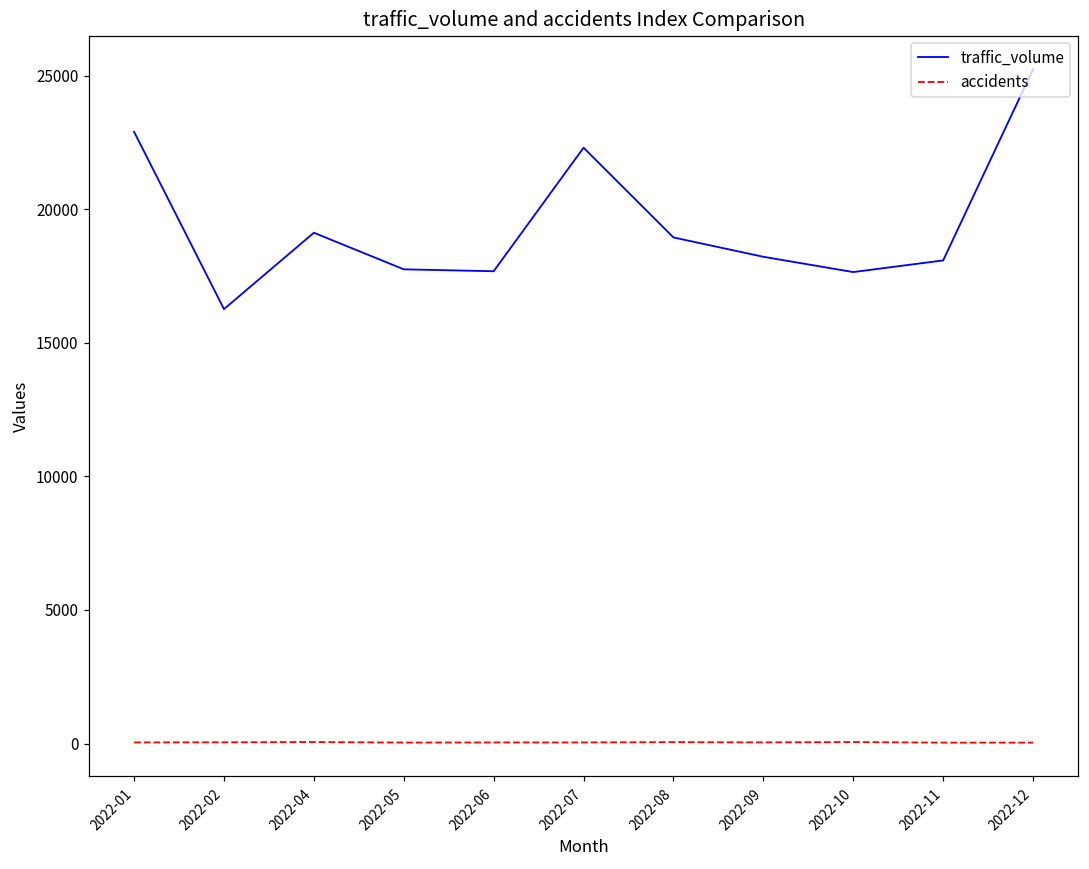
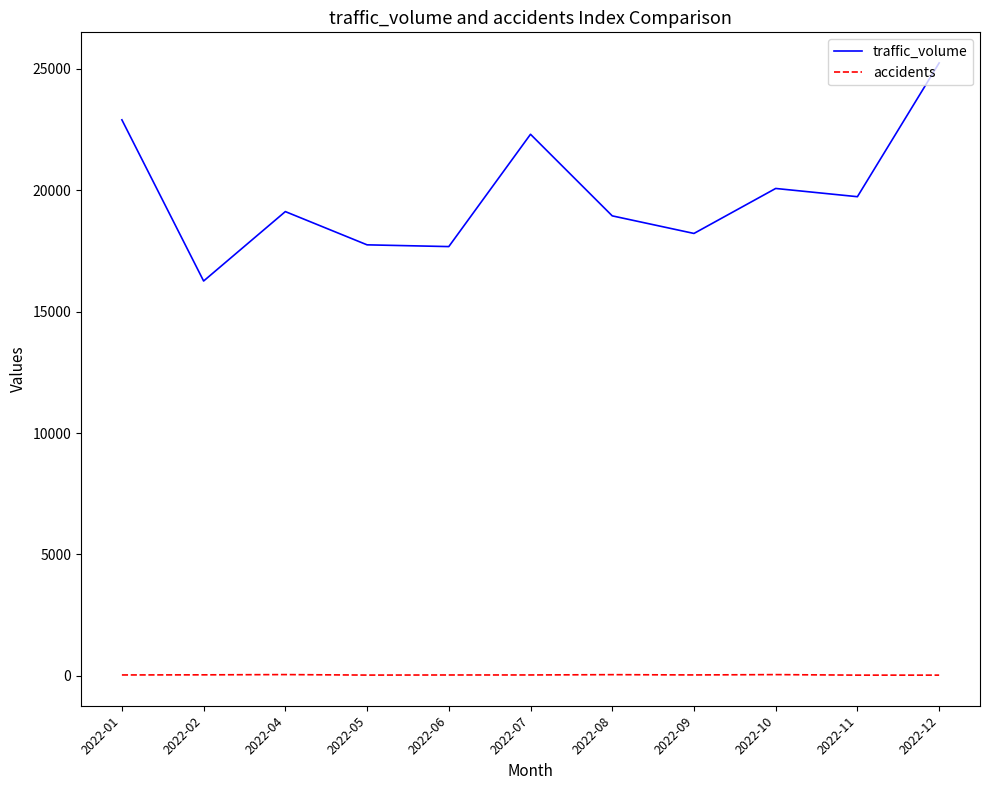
  {
    "traffic_volume": {
      "2022-01": 22900,
      "2022-02": 16300,
      "2022-04": 19100,
      "2022-05": 17700,
      "2022-06": 17700,
      "2022-07": 22300,
      "2022-08": 18900,
      "2022-09": 18200,
-     "2022-10": 17600,
-     "2022-11": 18100
+     "2022-10": 20100,
+     "2022-11": 19700
    },
    "accidents": {
      "2022-01": 0,
      "2022-02": 0,
      "2022-04": 100,
      "2022-05": 0,
      "2022-06": 0,
      "2022-07": 0,
      "2022-08": 100,
      "2022-09": 0,
      "2022-10": 100,
      "2022-11": 0,
      "2022-12": 0
    }
  }
